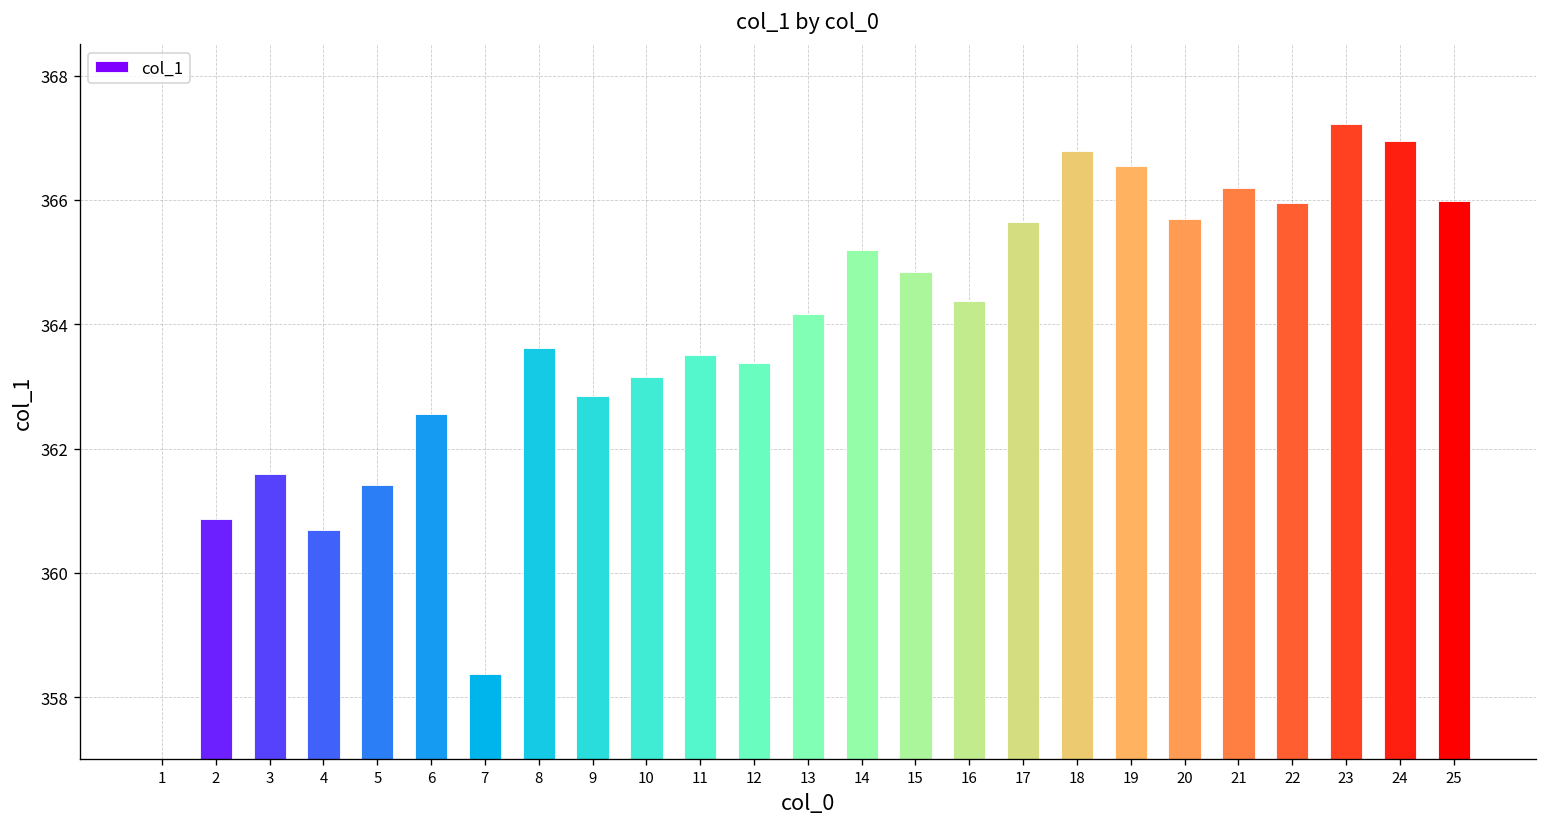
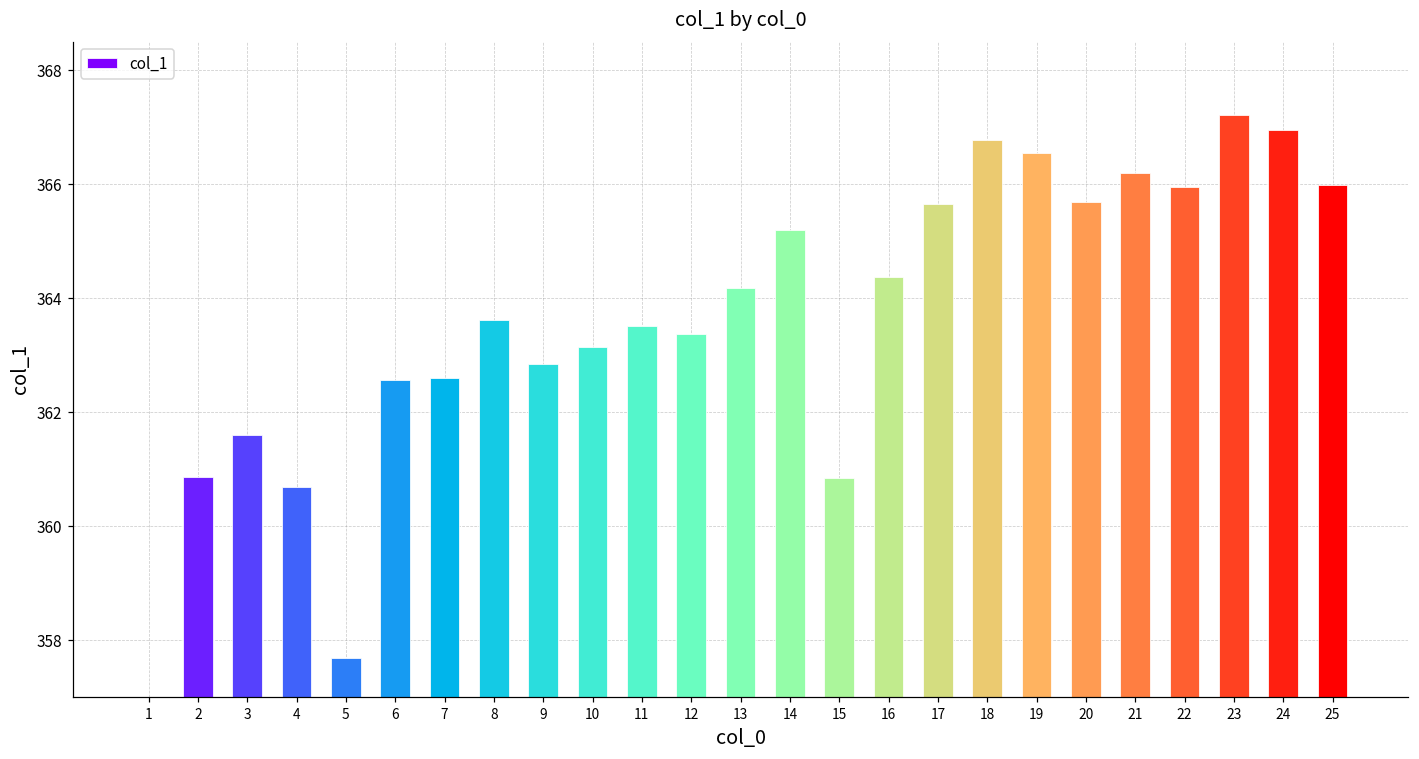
  {
    "2": 360.9,
    "3": 361.6,
    "4": 360.7,
-   "5": 361.4,
+   "5": 357.7,
    "6": 362.6,
-   "7": 358.4,
+   "7": 362.6,
    "8": 363.6,
    "9": 362.8,
    "10": 363.1,
    "11": 363.5,
    "12": 363.4,
    "13": 364.2,
    "14": 365.2,
-   "15": 364.8,
+   "15": 360.9,
    "16": 364.4,
    "17": 365.6,
    "18": 366.8,
    "19": 366.5,
    "20": 365.7,
    "21": 366.2,
    "22": 366.0,
    "23": 367.2,
    "24": 367.0,
    "25": 366.0
  }
